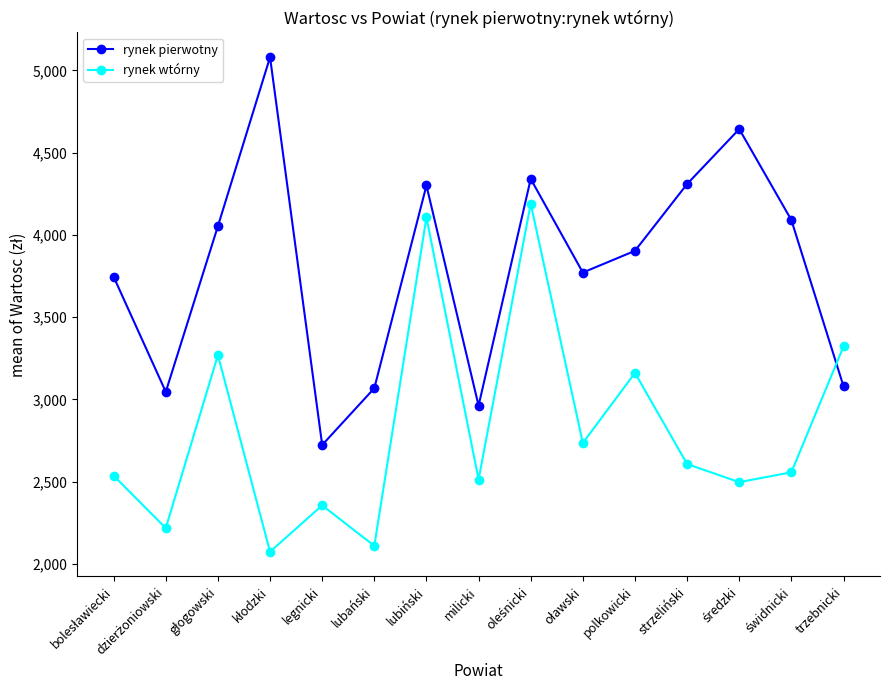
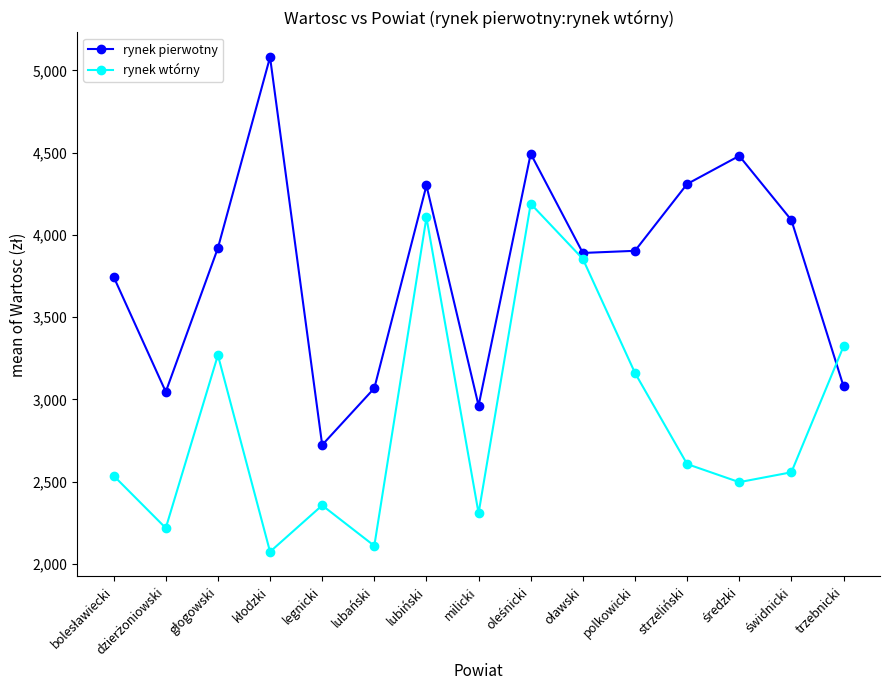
  {
    "rynek pierwotny": {
      "bolesławiecki": "3,750",
      "dzierżoniowski": "3,050",
-     "głogowski": "4,050",
+     "głogowski": "3,920",
      "kłodzki": "5,080",
      "legnicki": "2,720",
      "lubański": "3,070",
      "lubiński": "4,300",
      "milicki": "2,960",
-     "oleśnicki": "4,340",
-     "oławski": "3,770",
+     "oleśnicki": "4,490",
+     "oławski": "3,890",
      "polkowicki": "3,900",
      "strzeliński": "4,310",
-     "średzki": "4,640",
+     "średzki": "4,480",
      "świdnicki": "4,090",
      "trzebnicki": "3,080"
    },
    "rynek wtórny": {
      "bolesławiecki": "2,540",
      "dzierżoniowski": "2,220",
      "głogowski": "3,270",
      "kłodzki": "2,070",
      "legnicki": "2,360",
      "lubański": "2,110",
      "lubiński": "4,110",
-     "milicki": "2,510",
+     "milicki": "2,310",
      "oleśnicki": "4,190",
-     "oławski": "2,740",
+     "oławski": "3,850",
      "polkowicki": "3,160",
      "strzeliński": "2,610",
      "średzki": "2,500",
      "świdnicki": "2,560",
      "trzebnicki": "3,320"
    }
  }
